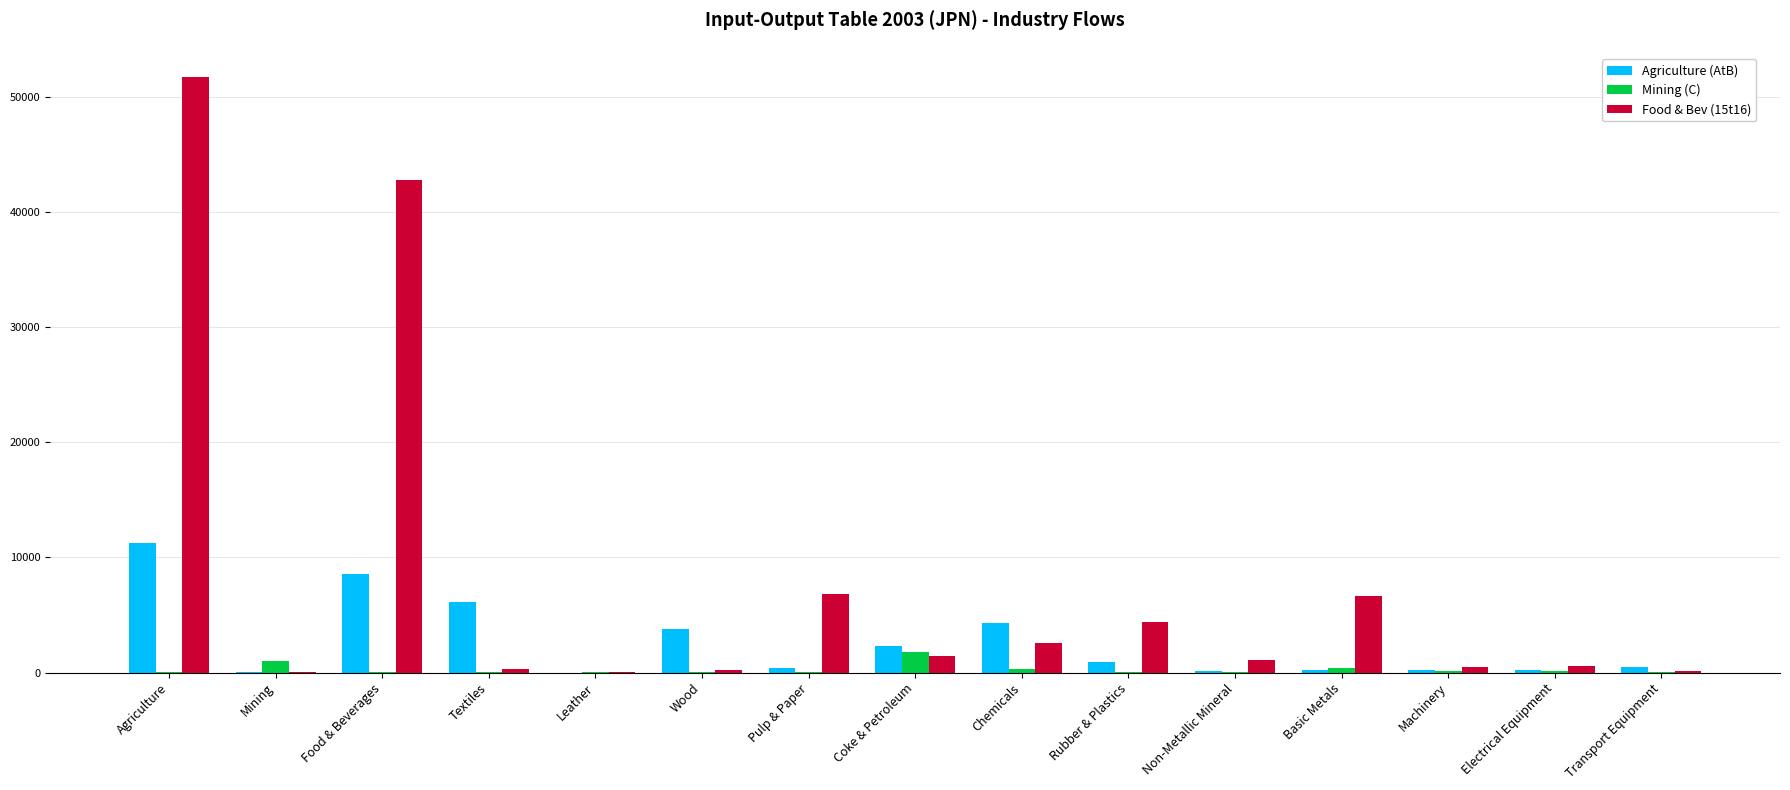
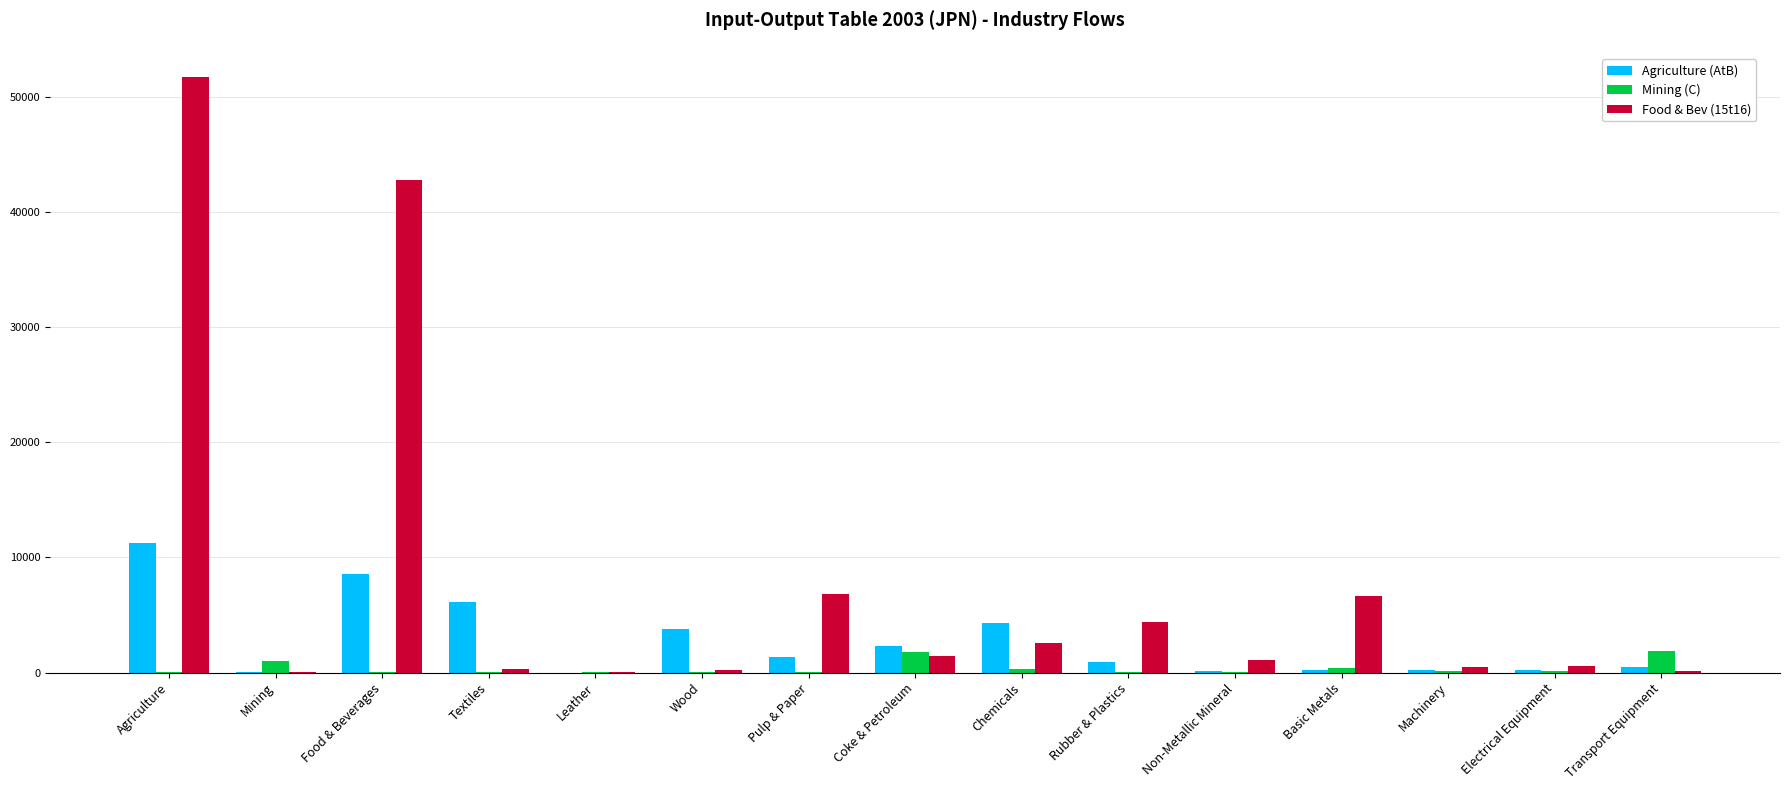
  {
    "Agriculture (AtB)": {
      "Agriculture": 11200,
      "Food & Beverages": 8600,
      "Textiles": 6100,
      "Wood": 3800,
-     "Pulp & Paper": 400,
+     "Pulp & Paper": 1400,
      "Coke & Petroleum": 2300,
      "Chemicals": 4300,
      "Rubber & Plastics": 900,
      "Basic Metals": 200,
      "Transport Equipment": 500
    },
    "Mining (C)": {
      "Mining": 1000,
      "Coke & Petroleum": 1800,
      "Chemicals": 300,
      "Basic Metals": 400,
-     "Transport Equipment": 0
+     "Transport Equipment": 1900
    },
    "Food & Bev (15t16)": {
      "Agriculture": 51800,
      "Food & Beverages": 42800,
      "Textiles": 300,
      "Wood": 300,
      "Pulp & Paper": 6900,
      "Coke & Petroleum": 1400,
      "Chemicals": 2600,
      "Rubber & Plastics": 4400,
      "Non-Metallic Mineral": 1100,
      "Basic Metals": 6700,
      "Machinery": 400,
      "Electrical Equipment": 500
    }
  }
